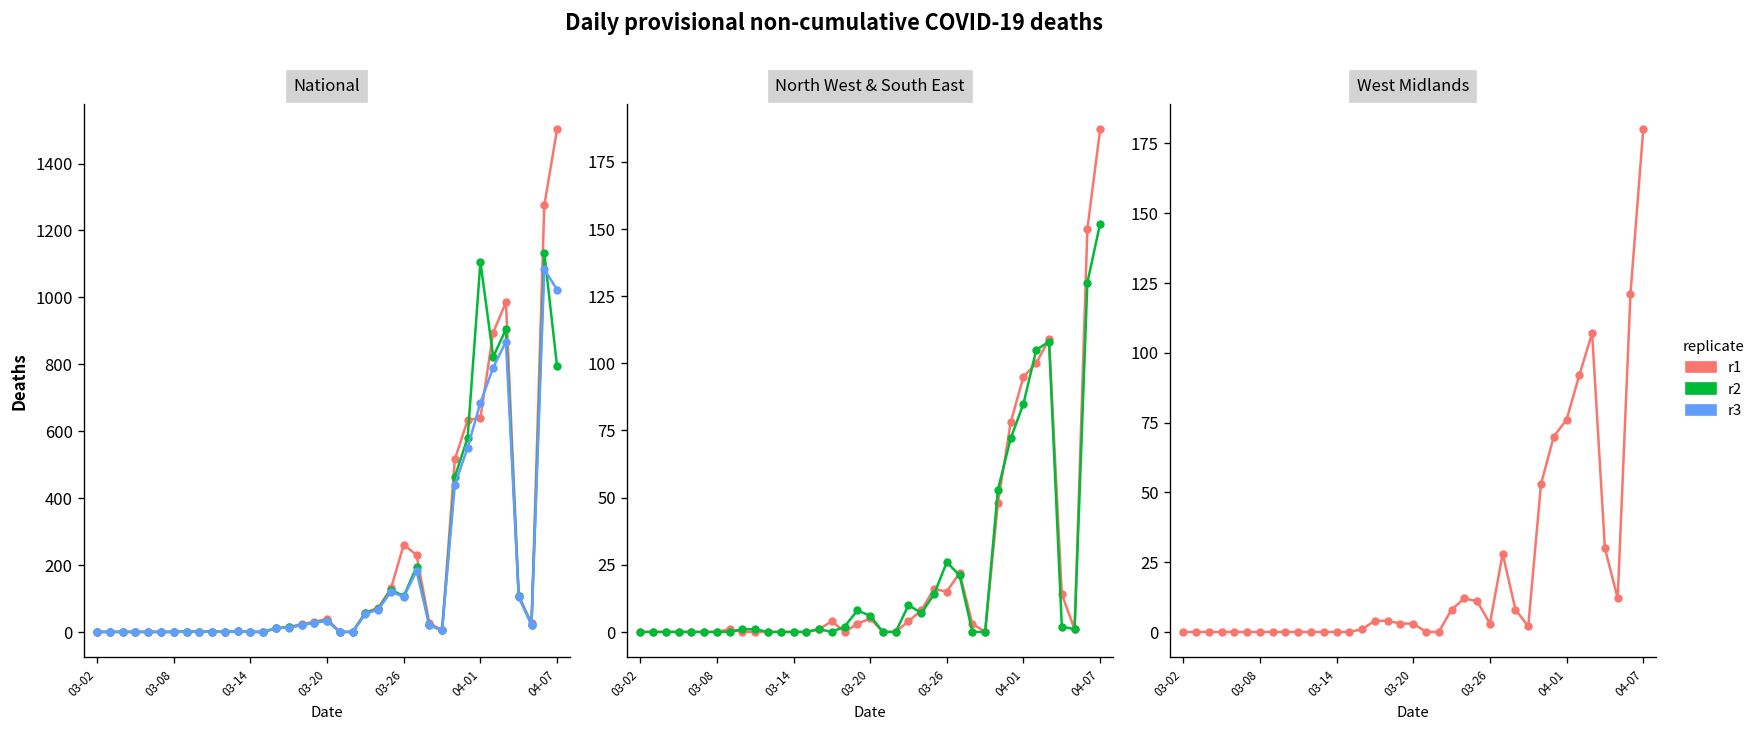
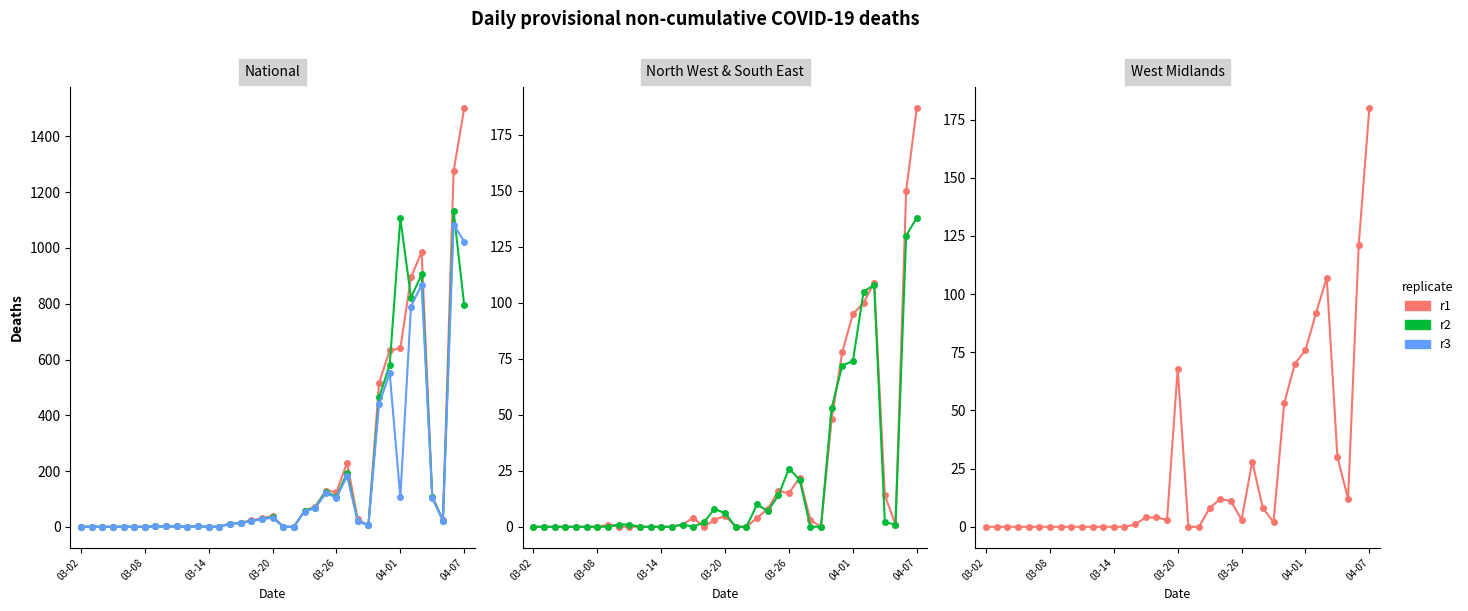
  {
    "National": {
      "r1": {
-       "03-26": 260,
+       "03-26": 120,
        "04-01": 640,
        "04-07": 1500
      },
      "r2": {
        "04-01": 1110,
        "04-07": 790
      },
      "r3": {
-       "04-01": 690,
+       "04-01": 110,
        "04-07": 1020
      }
    },
    "North West & South East": {
      "r1": {
        "03-26": 15,
        "04-01": 95,
        "04-07": 187
      },
      "r2": {
        "03-26": 26,
-       "04-01": 85,
-       "04-07": 152
+       "04-01": 74,
+       "04-07": 138
      }
    },
    "West Midlands": {
      "03-02": 0,
      "03-08": 0,
      "03-14": 0,
-     "03-20": 3,
+     "03-20": 68,
      "03-26": 3,
      "04-01": 76,
      "04-07": 180
    }
  }
